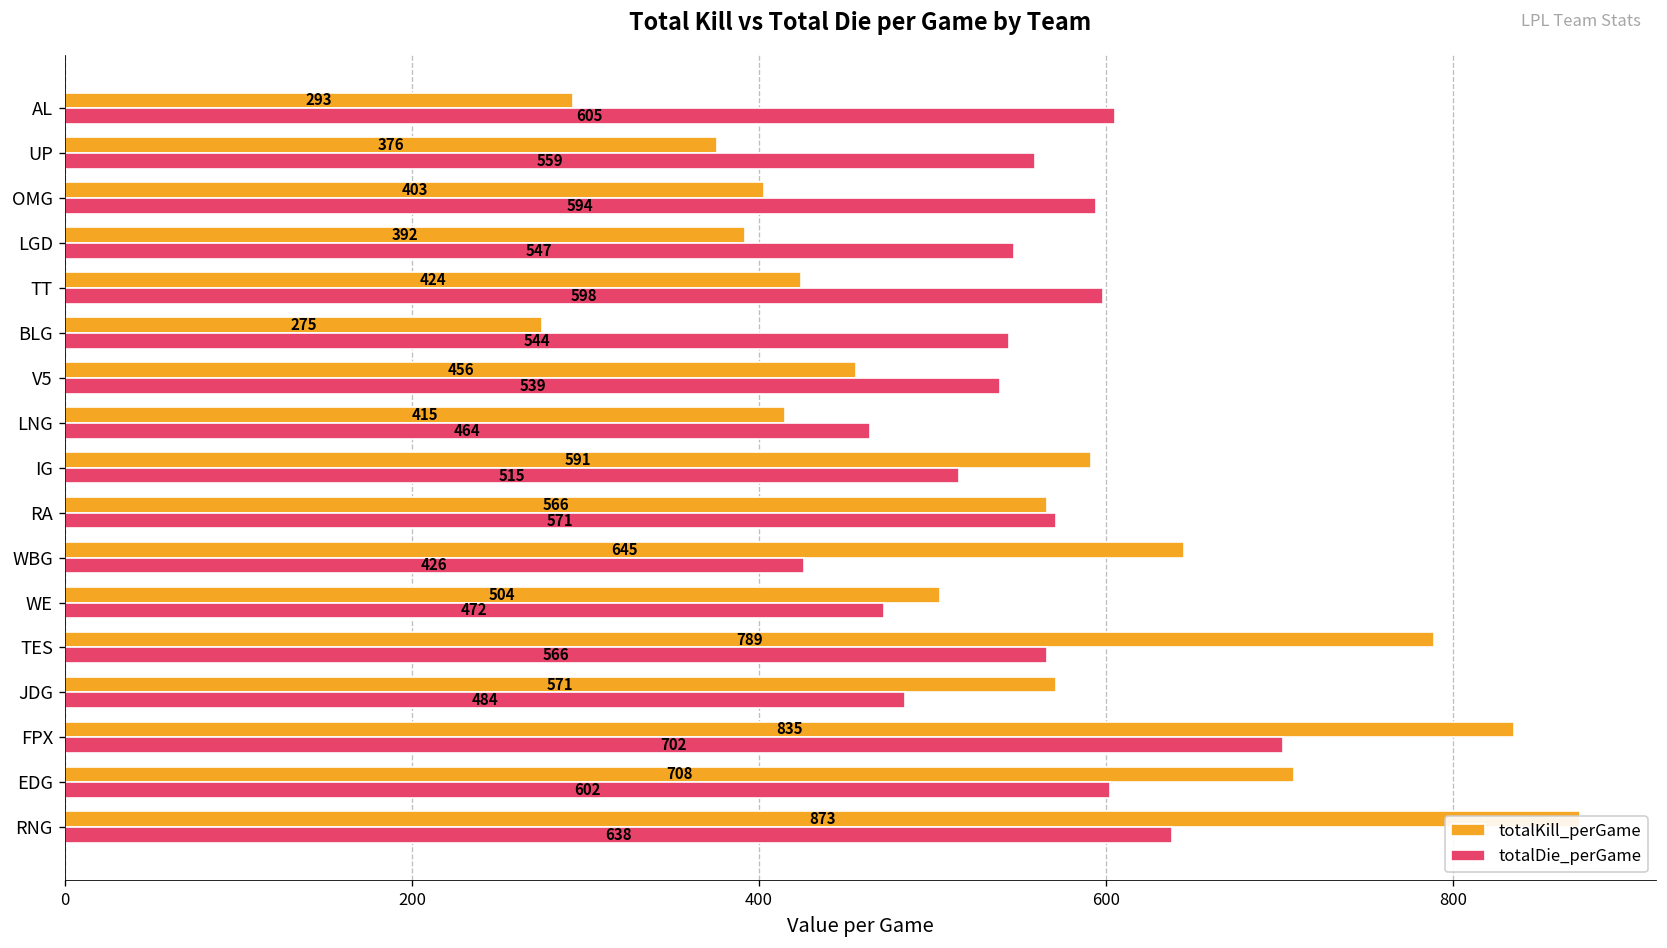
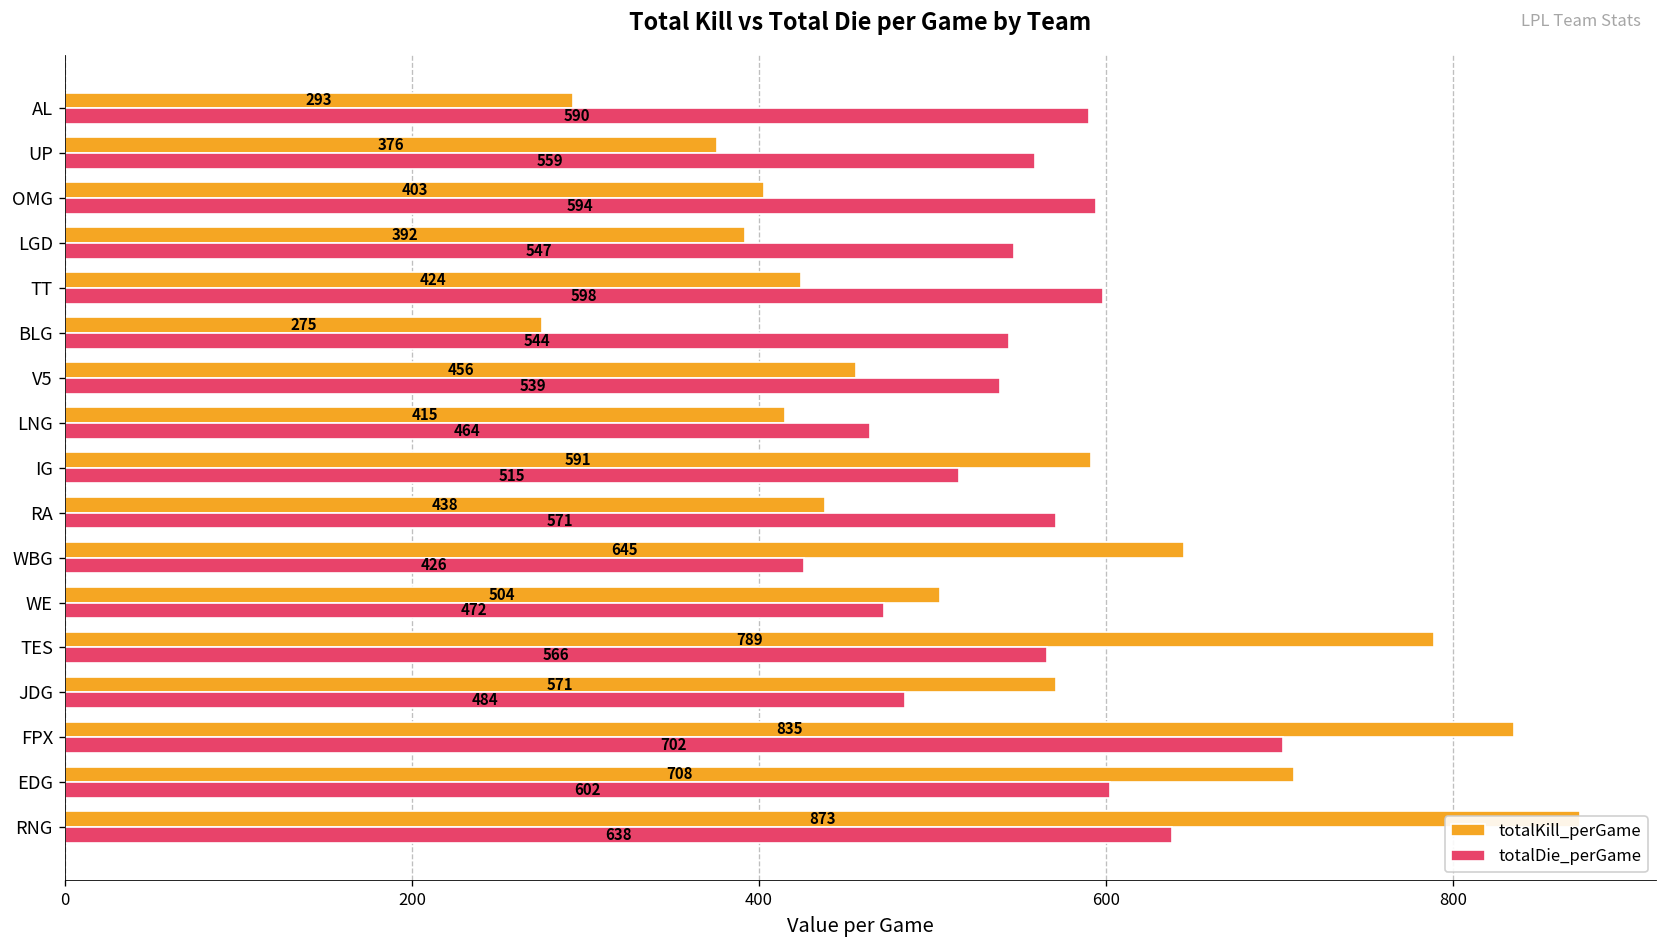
  {
    "totalKill_perGame": {
      "AL": 293,
      "UP": 376,
      "OMG": 403,
      "LGD": 392,
      "TT": 424,
      "BLG": 275,
      "V5": 456,
      "LNG": 415,
      "IG": 591,
-     "RA": 566,
+     "RA": 438,
      "WBG": 645,
      "WE": 504,
      "TES": 789,
      "JDG": 571,
      "FPX": 835,
      "EDG": 708
    },
    "totalDie_perGame": {
-     "AL": 605,
+     "AL": 590,
      "UP": 559,
      "OMG": 594,
      "LGD": 547,
      "TT": 598,
      "BLG": 544,
      "V5": 539,
      "LNG": 464,
      "IG": 515,
      "RA": 571,
      "WBG": 426,
      "WE": 472,
      "TES": 566,
      "JDG": 484,
      "FPX": 702,
      "EDG": 602,
      "RNG": 638
    }
  }
